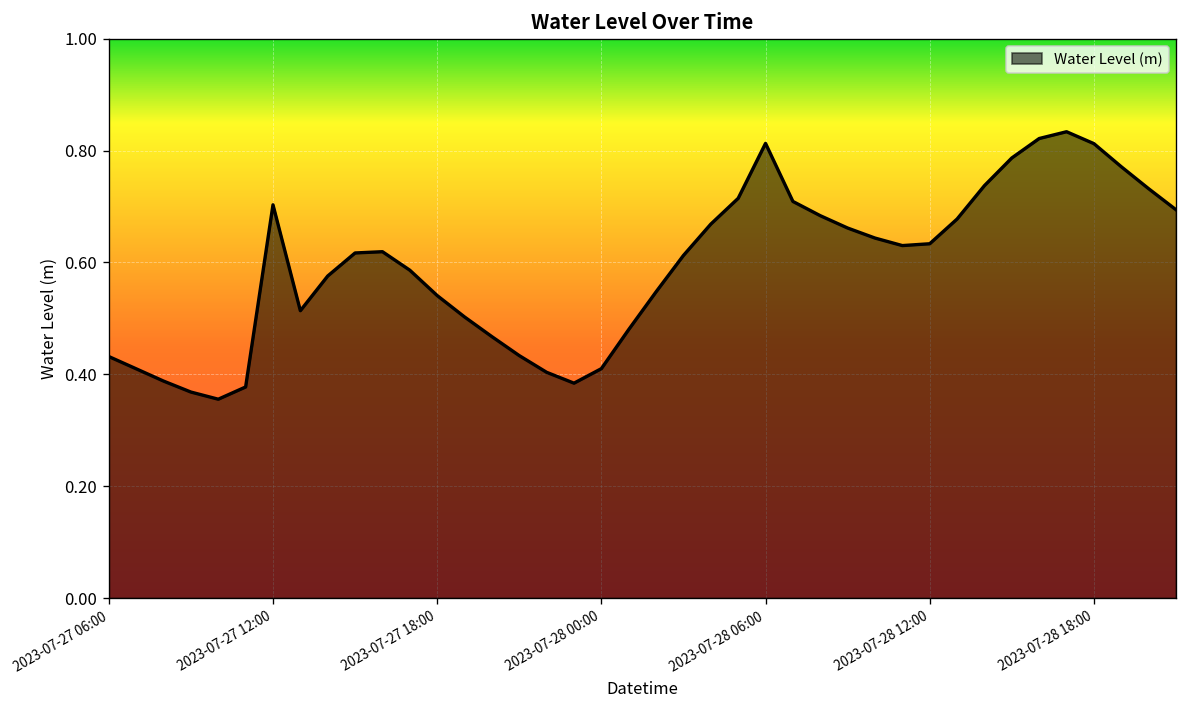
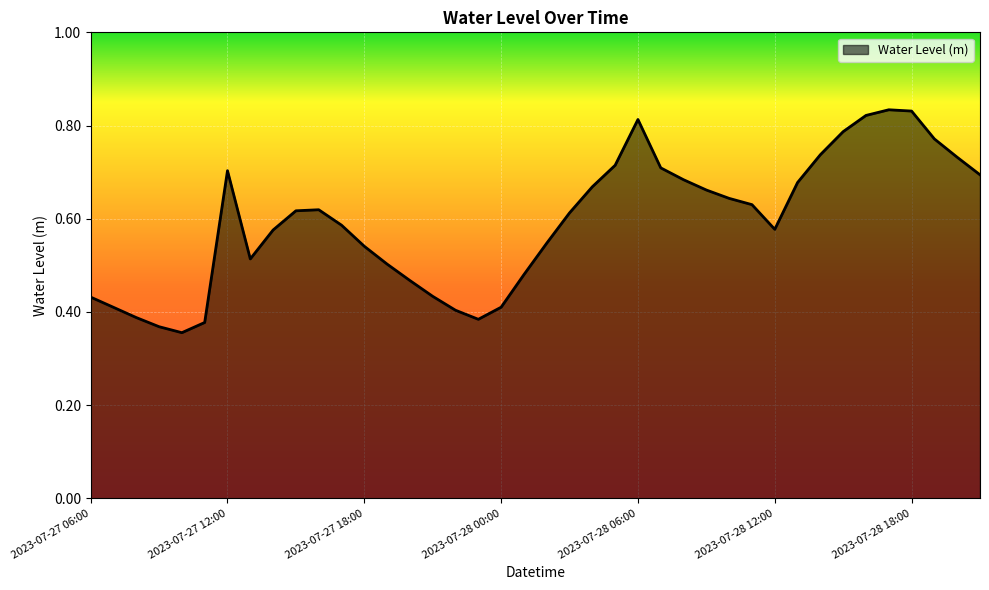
  {
    "2023-07-27 06:00": 0.43,
    "2023-07-27 12:00": 0.70,
    "2023-07-27 18:00": 0.54,
    "2023-07-28 00:00": 0.41,
    "2023-07-28 06:00": 0.81,
-   "2023-07-28 12:00": 0.63,
-   "2023-07-28 18:00": 0.81
+   "2023-07-28 12:00": 0.58,
+   "2023-07-28 18:00": 0.83
  }
